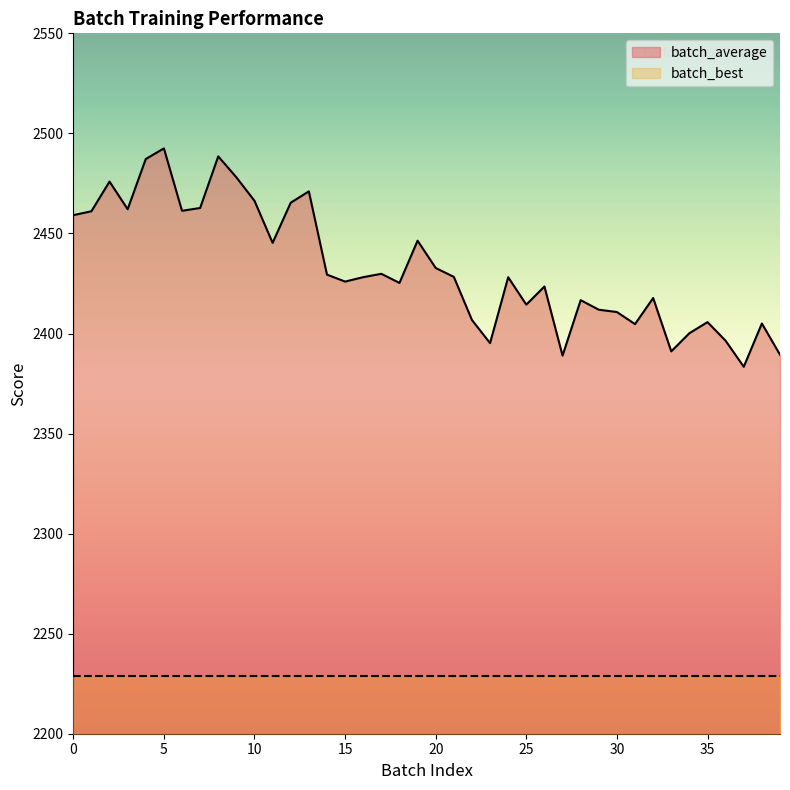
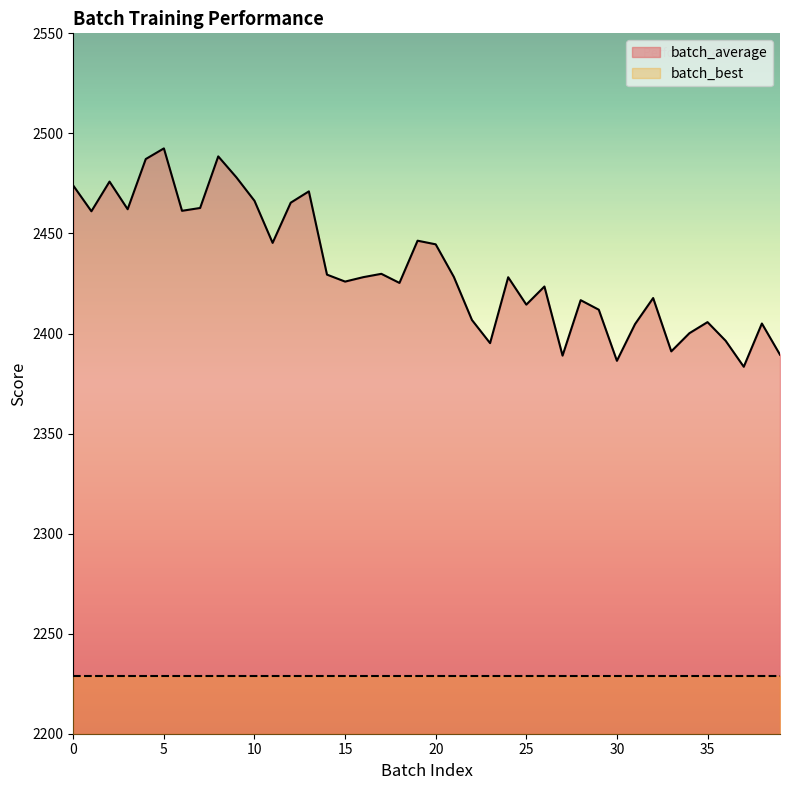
  {
    "batch_average": {
-     "0": 2459,
+     "0": 2474,
      "5": 2493,
      "10": 2466,
      "15": 2426,
-     "20": 2433,
+     "20": 2445,
      "25": 2414,
-     "30": 2411,
+     "30": 2386,
      "35": 2406
    },
    "batch_best": {
      "0": 2229,
      "5": 2229,
      "10": 2229,
      "15": 2229,
      "20": 2229,
      "25": 2229,
      "30": 2229,
      "35": 2229
    }
  }
